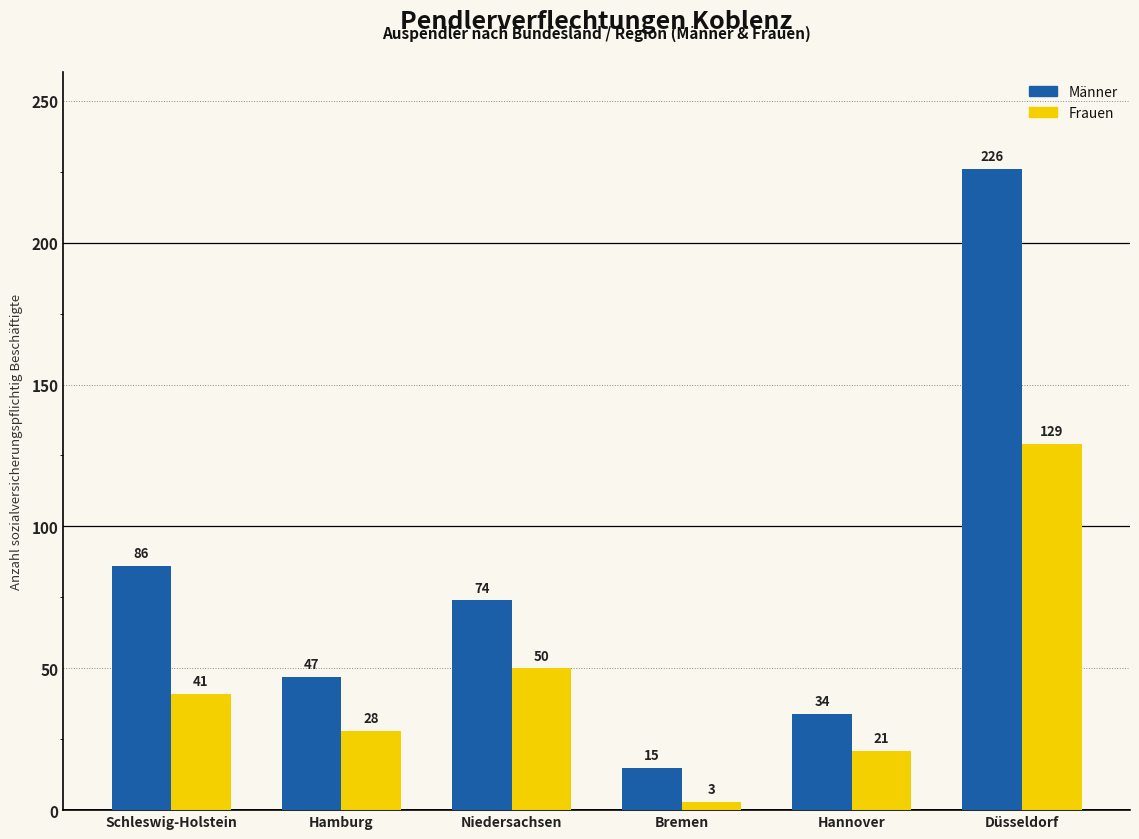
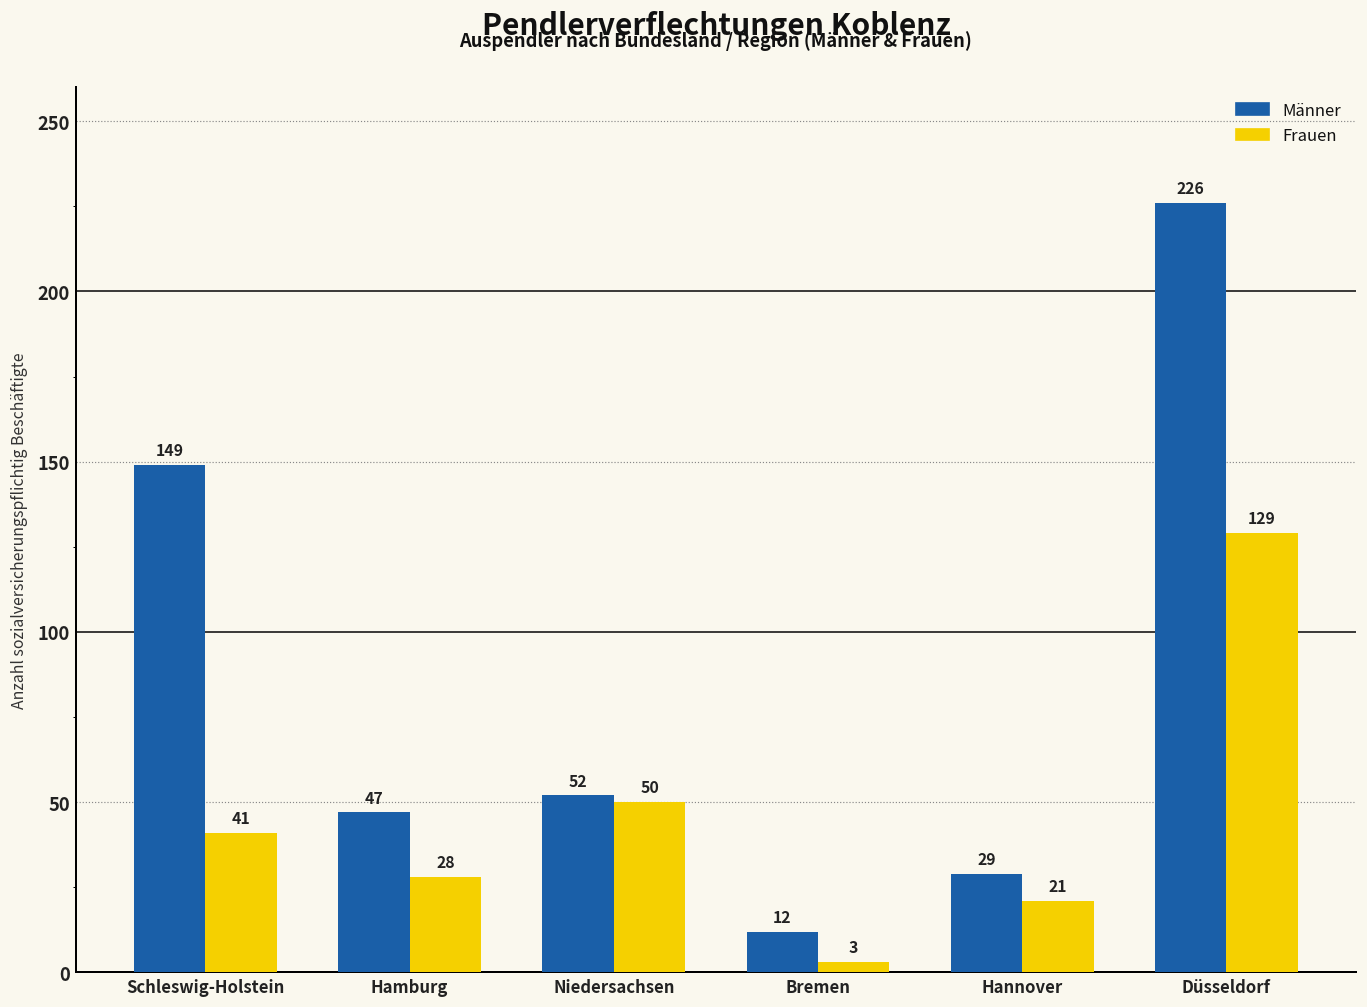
  {
    "Männer": {
-     "Schleswig-Holstein": 86,
+     "Schleswig-Holstein": 149,
      "Hamburg": 47,
-     "Niedersachsen": 74,
-     "Bremen": 15,
-     "Hannover": 34,
+     "Niedersachsen": 52,
+     "Bremen": 12,
+     "Hannover": 29,
      "Düsseldorf": 226
    },
    "Frauen": {
      "Schleswig-Holstein": 41,
      "Hamburg": 28,
      "Niedersachsen": 50,
      "Bremen": 3,
      "Hannover": 21,
      "Düsseldorf": 129
    }
  }
